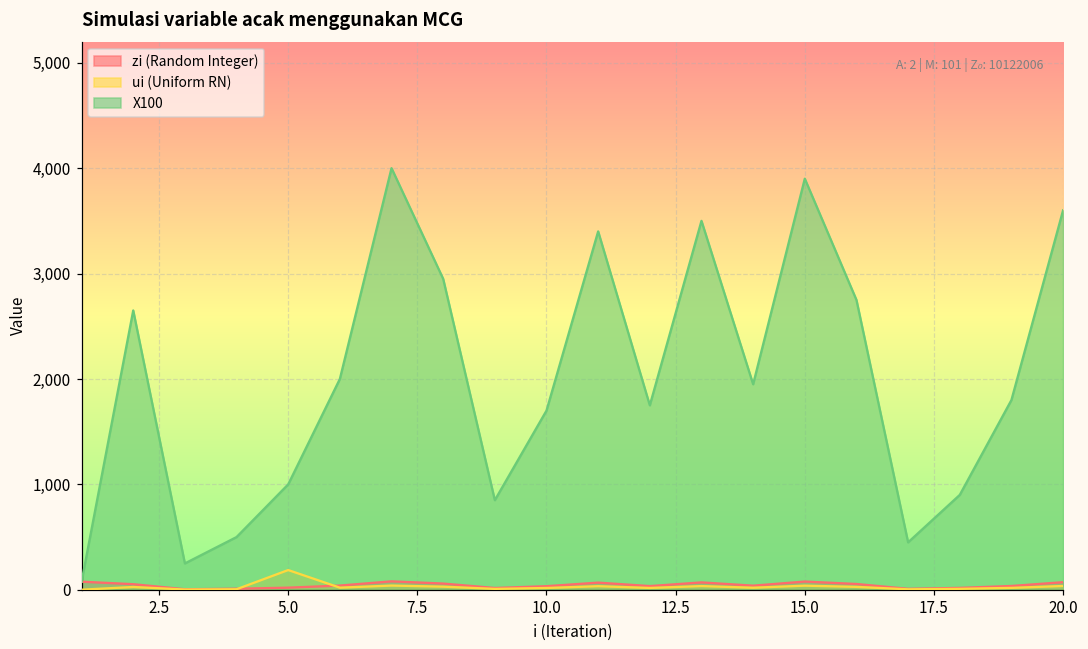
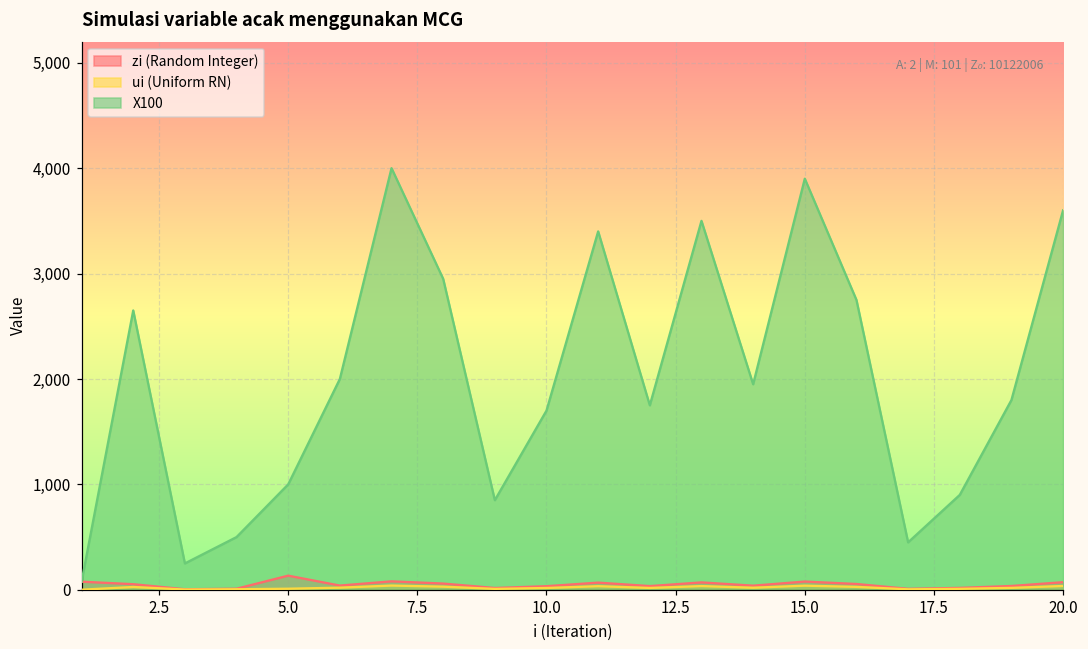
  {
    "zi (Random Integer)": {
-     "5.0": "0",
+     "5.0": "100",
      "15.0": "100",
      "20.0": "100"
    },
    "ui (Uniform RN)": {
-     "5.0": "200",
+     "5.0": "0",
      "15.0": "0",
      "20.0": "0"
    },
    "X100": {
      "5.0": "1,000",
      "10.0": "1,700",
      "15.0": "3,900",
      "20.0": "3,600"
    }
  }
